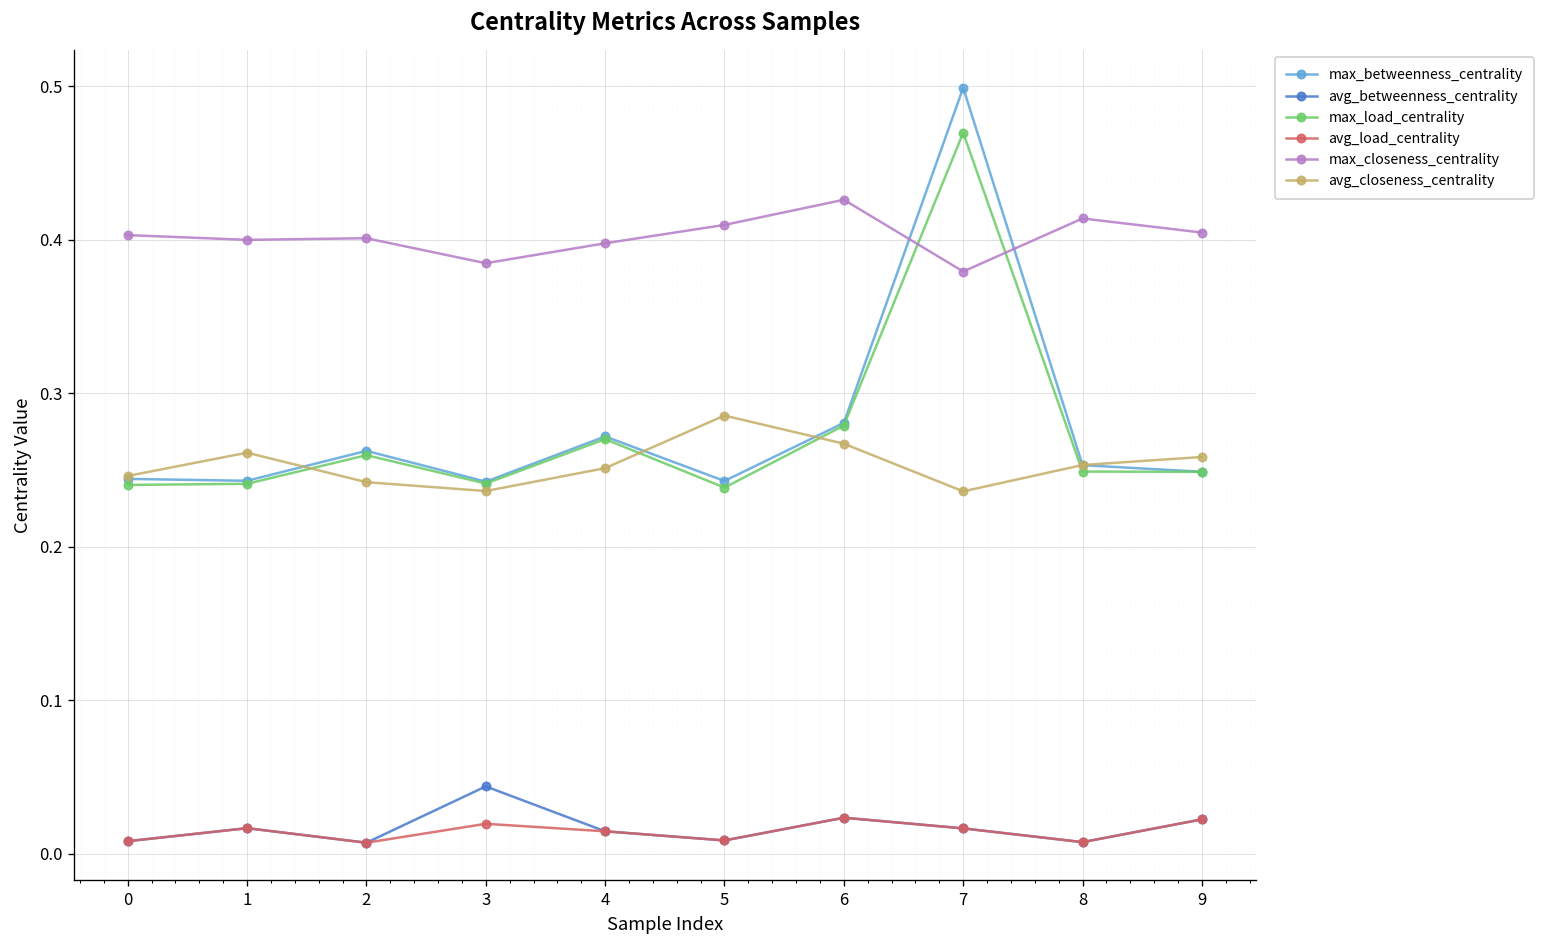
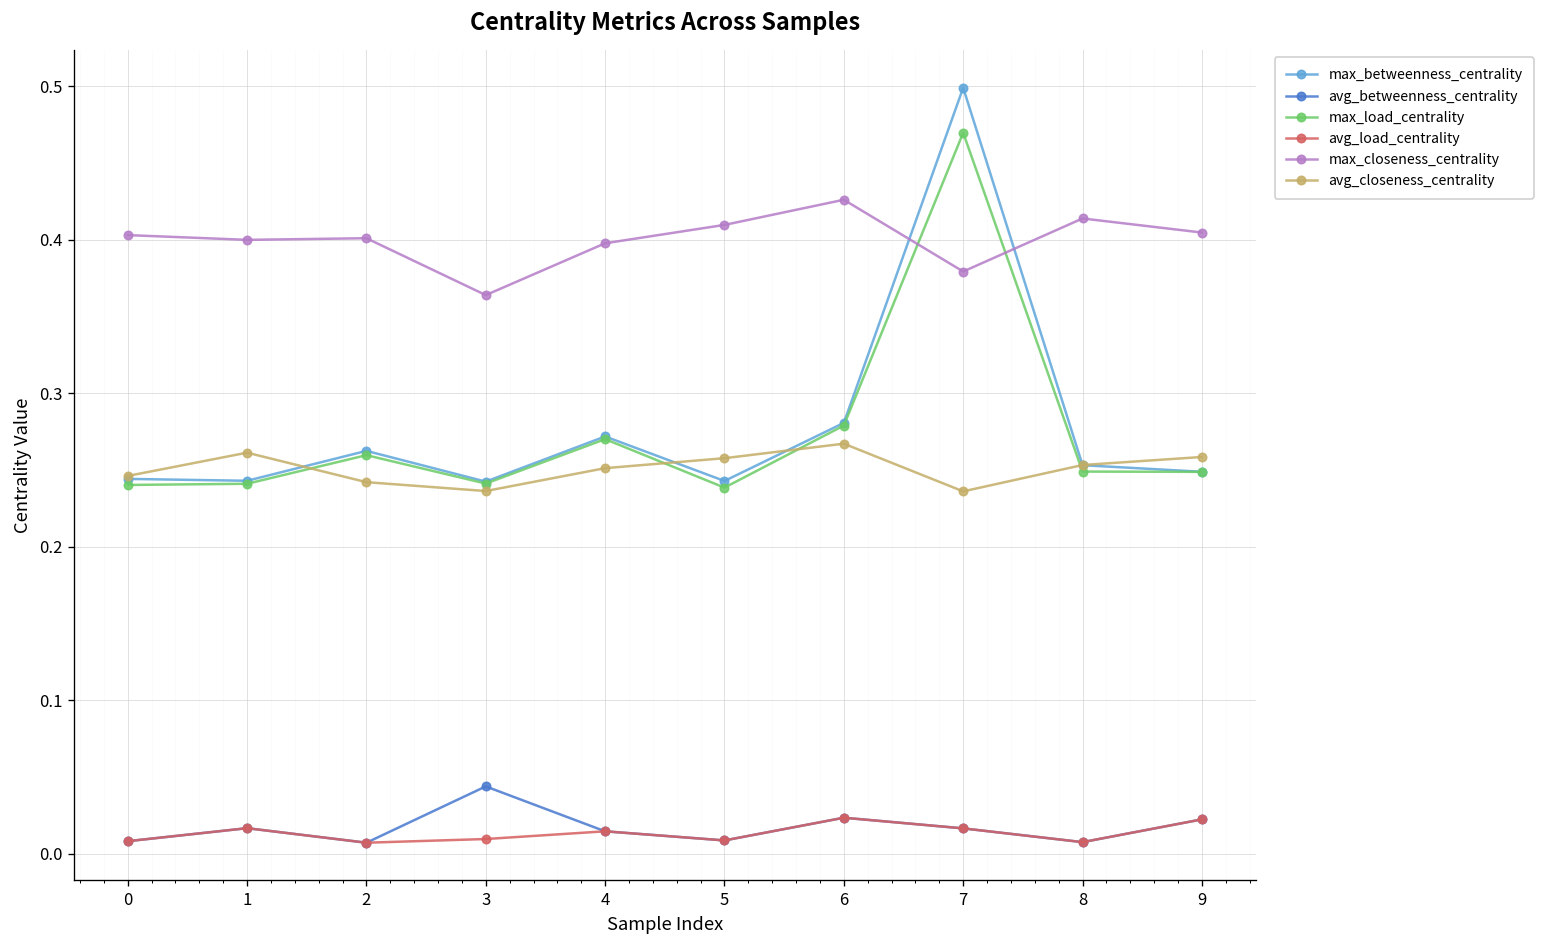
  {
    "max_load_centrality": {
      "0": 0.240,
      "2": 0.260,
      "5": 0.239,
      "7": 0.470,
      "8": 0.249
    },
    "avg_load_centrality": {
-     "3": 0.020
+     "3": 0.010
    },
    "max_closeness_centrality": {
      "0": 0.403,
      "1": 0.400,
      "2": 0.401,
-     "3": 0.385,
+     "3": 0.364,
      "4": 0.398,
      "5": 0.410,
      "6": 0.426,
      "7": 0.379,
      "8": 0.414,
      "9": 0.405
    },
    "avg_closeness_centrality": {
      "1": 0.261,
      "2": 0.242,
      "3": 0.236,
      "4": 0.251,
-     "5": 0.286,
+     "5": 0.258,
      "6": 0.267,
      "7": 0.236,
      "9": 0.259
    }
  }
